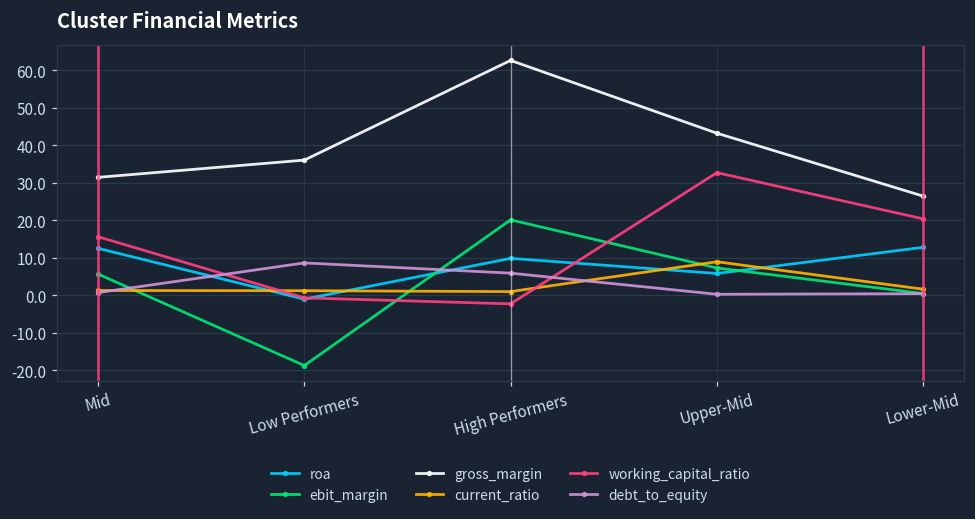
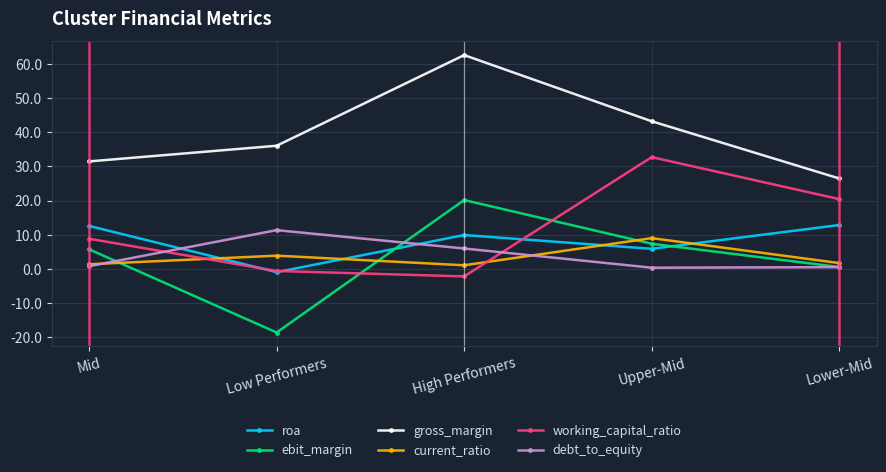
  {
    "roa": {
      "Mid": 13,
      "High Performers": 10,
      "Upper-Mid": 6,
      "Lower-Mid": 13
    },
    "ebit_margin": {
      "Mid": 6,
      "Low Performers": -19,
      "High Performers": 20,
      "Upper-Mid": 7
    },
    "gross_margin": {
      "Mid": 31,
      "Low Performers": 36,
      "High Performers": 63,
      "Upper-Mid": 43,
      "Lower-Mid": 26
    },
    "current_ratio": {
-     "Low Performers": 1,
+     "Low Performers": 4,
      "High Performers": 1,
      "Upper-Mid": 9,
      "Lower-Mid": 2
    },
    "working_capital_ratio": {
-     "Mid": 16,
+     "Mid": 9,
      "High Performers": -2,
      "Upper-Mid": 33,
      "Lower-Mid": 20
    },
    "debt_to_equity": {
-     "Low Performers": 9,
+     "Low Performers": 11,
      "High Performers": 6,
      "Upper-Mid": 0
    }
  }
